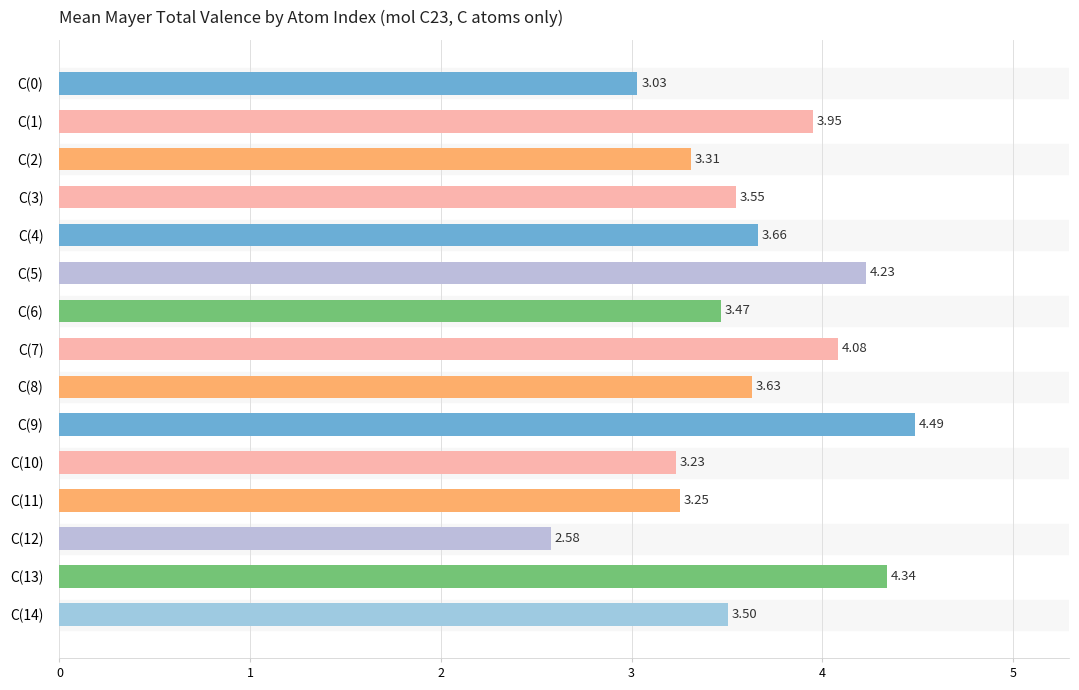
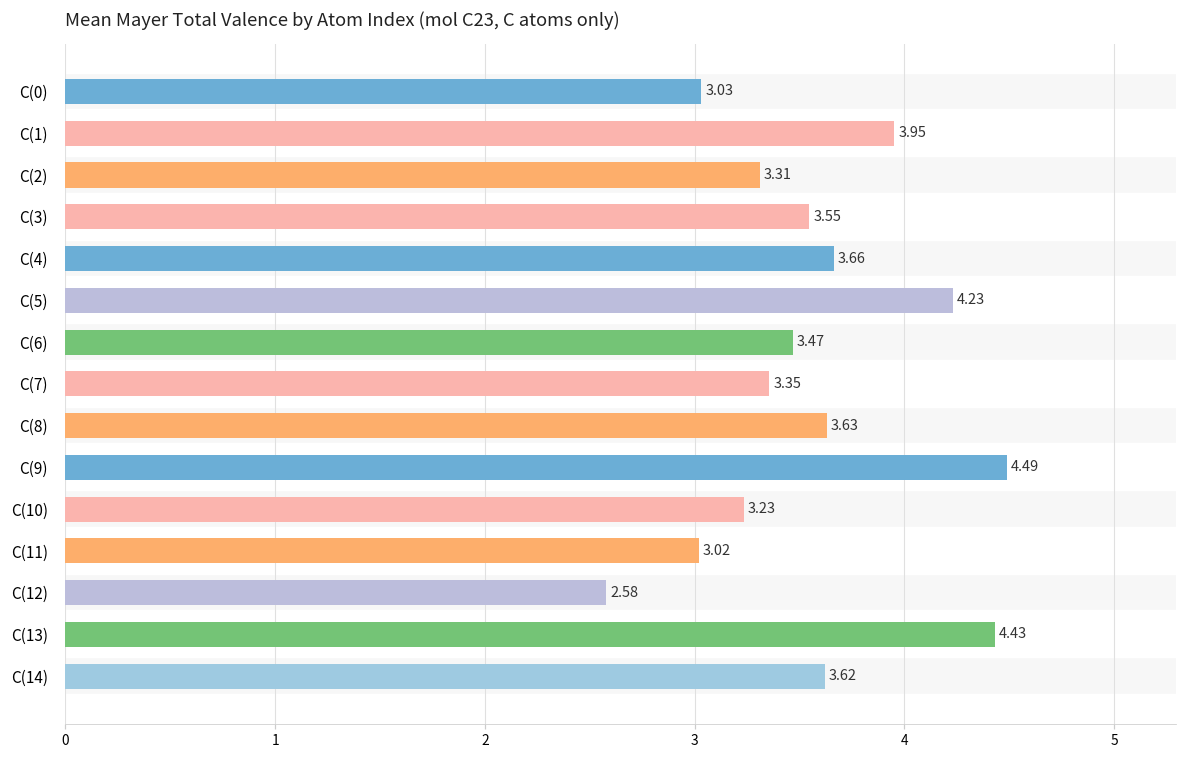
  {
    "C(0)": 3.03,
    "C(1)": 3.95,
    "C(2)": 3.31,
    "C(3)": 3.55,
    "C(4)": 3.66,
    "C(5)": 4.23,
    "C(6)": 3.47,
-   "C(7)": 4.08,
+   "C(7)": 3.35,
    "C(8)": 3.63,
    "C(9)": 4.49,
    "C(10)": 3.23,
-   "C(11)": 3.25,
+   "C(11)": 3.02,
    "C(12)": 2.58,
-   "C(13)": 4.34,
-   "C(14)": 3.50
+   "C(13)": 4.43,
+   "C(14)": 3.62
  }
